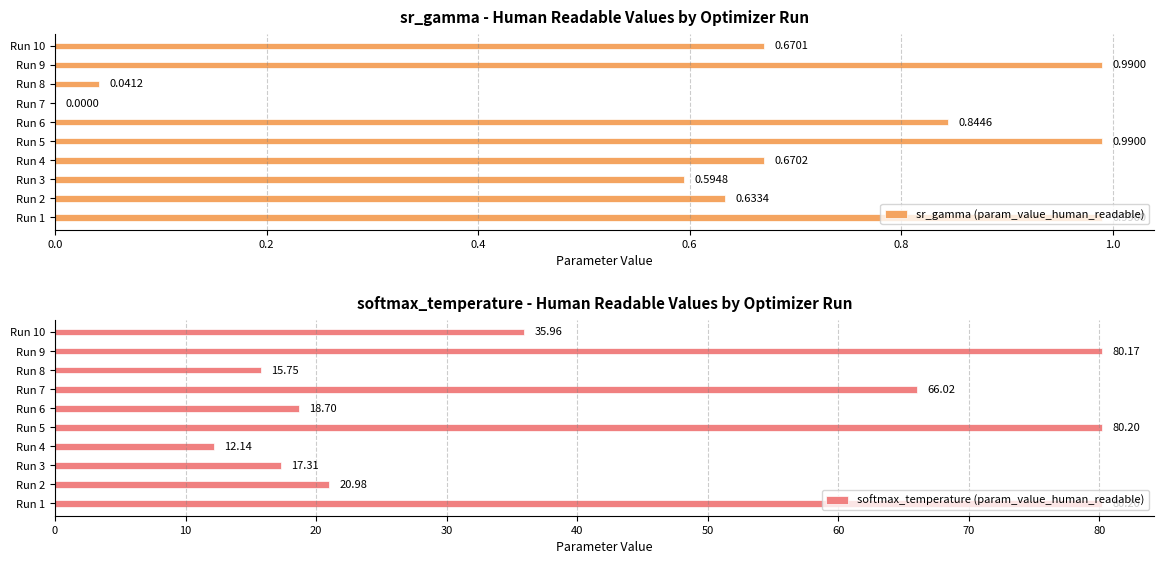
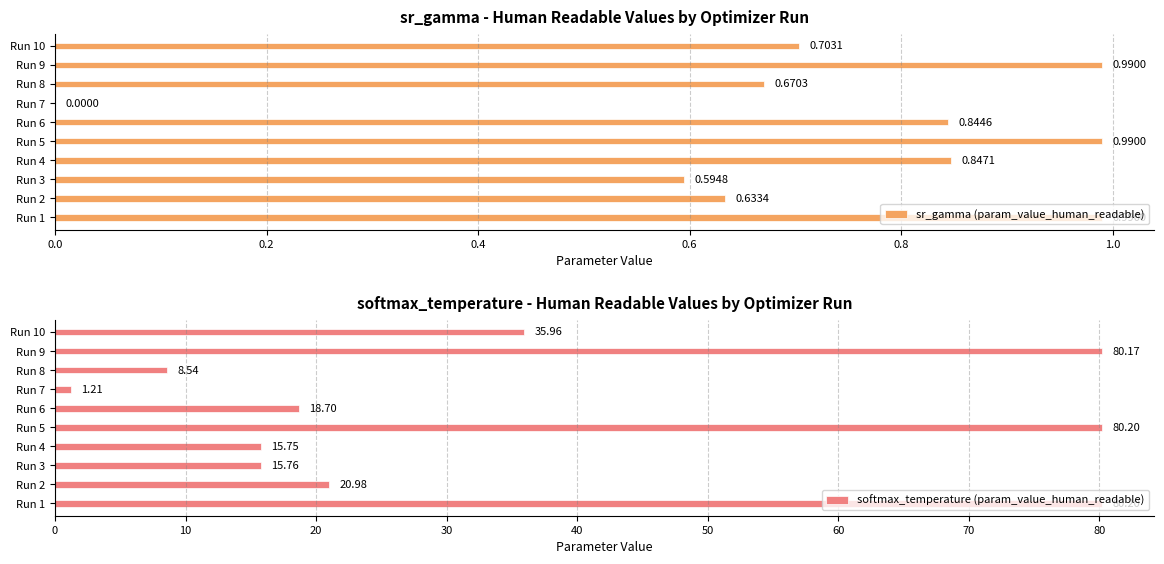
  {
    "sr_gamma - Human Readable Values by Optimizer Run": {
-     "Run 10": 0.6701,
+     "Run 10": 0.7031,
      "Run 9": 0.9900,
-     "Run 8": 0.0412,
+     "Run 8": 0.6703,
      "Run 7": 0.0000,
      "Run 6": 0.8446,
      "Run 5": 0.9900,
-     "Run 4": 0.6702,
+     "Run 4": 0.8471,
      "Run 3": 0.5948,
      "Run 2": 0.6334
    },
    "softmax_temperature - Human Readable Values by Optimizer Run": {
      "Run 10": 35.96,
      "Run 9": 80.17,
-     "Run 8": 15.75,
-     "Run 7": 66.02,
+     "Run 8": 8.54,
+     "Run 7": 1.21,
      "Run 6": 18.70,
      "Run 5": 80.20,
-     "Run 4": 12.14,
-     "Run 3": 17.31,
+     "Run 4": 15.75,
+     "Run 3": 15.76,
      "Run 2": 20.98
    }
  }
